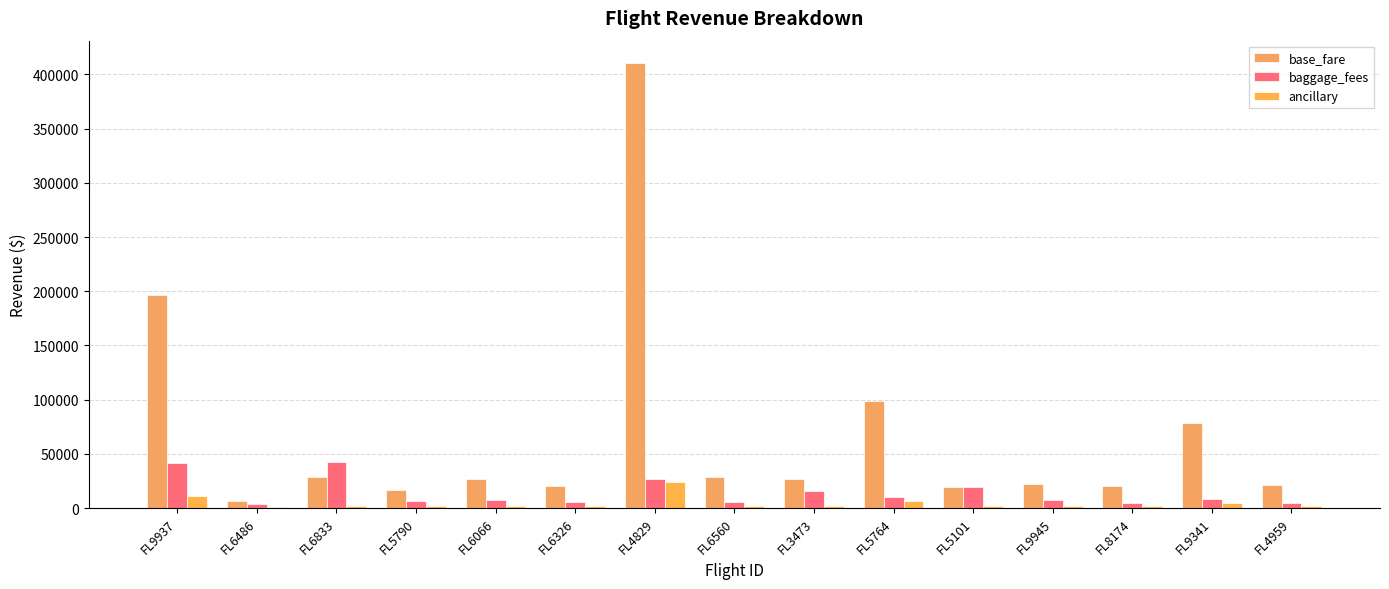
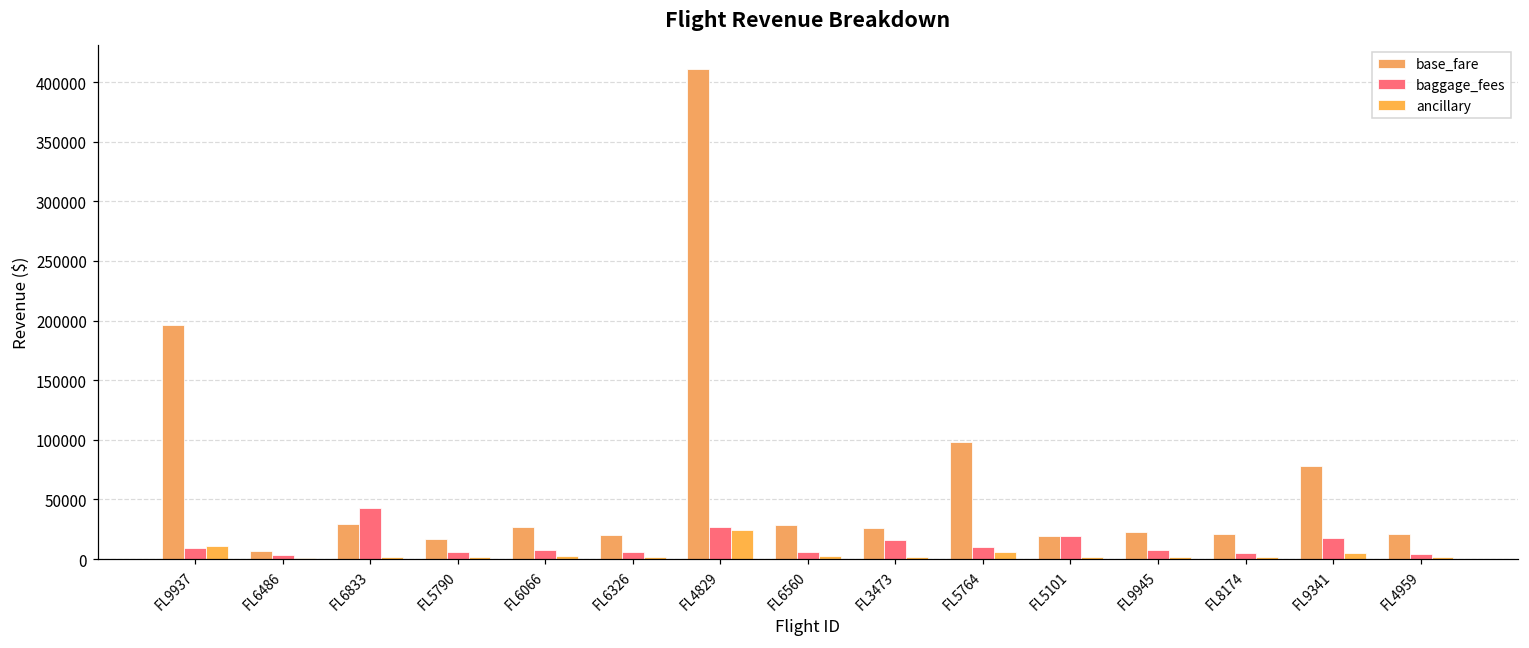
  {
    "baggage_fees": {
-     "FL9937": 42000,
+     "FL9937": 10000,
      "FL6486": 4000,
      "FL6833": 43000,
      "FL5790": 6000,
      "FL6066": 7000,
      "FL6326": 5000,
      "FL4829": 27000,
      "FL6560": 6000,
      "FL3473": 16000,
      "FL5764": 10000,
      "FL5101": 19000,
      "FL9945": 7000,
      "FL8174": 5000,
-     "FL9341": 8000,
+     "FL9341": 18000,
      "FL4959": 5000
    }
  }
